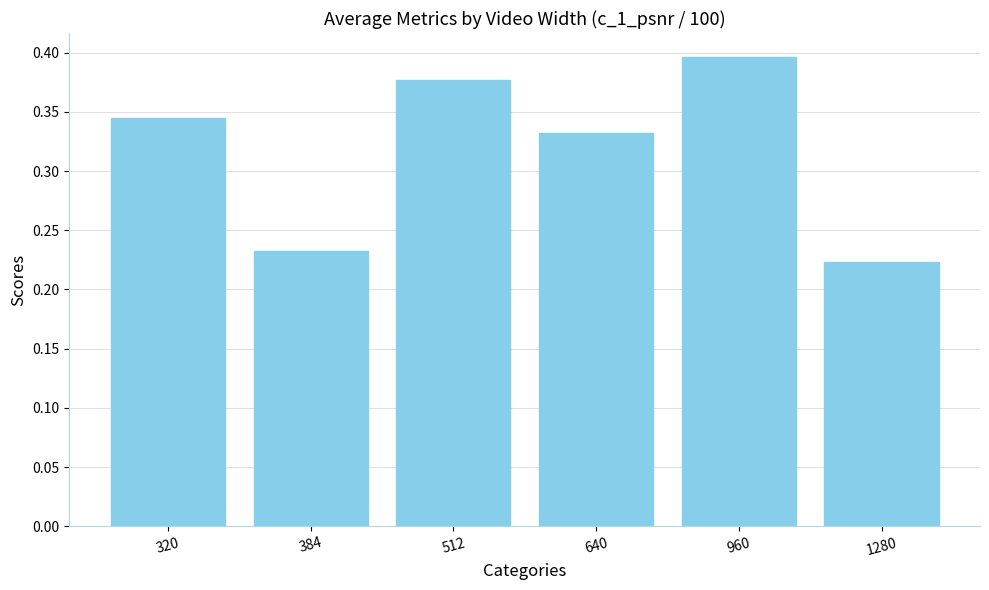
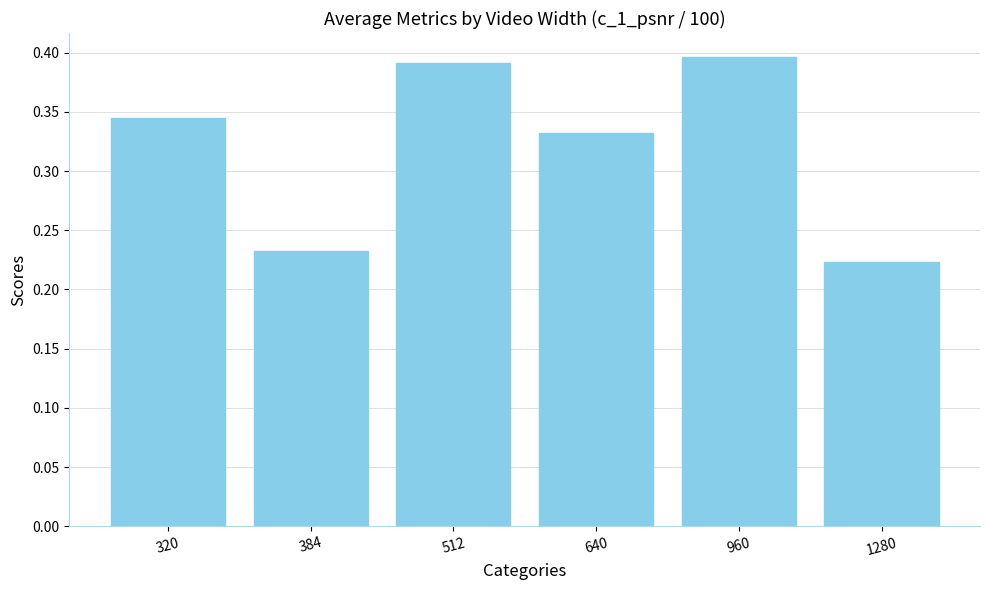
  {
    "320": 0.345,
    "384": 0.233,
-   "512": 0.377,
+   "512": 0.391,
    "640": 0.333,
    "960": 0.397,
    "1280": 0.223
  }
